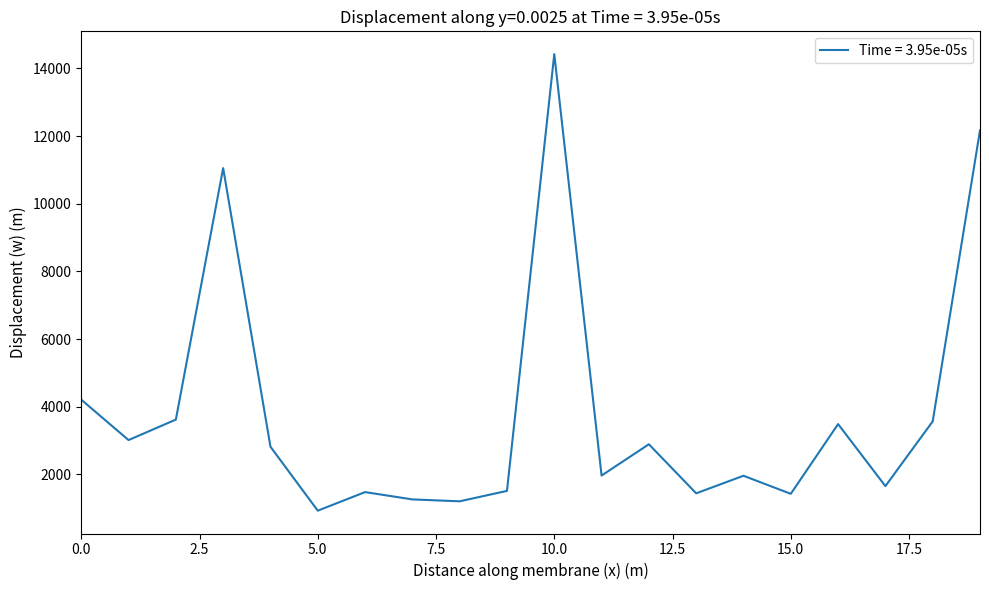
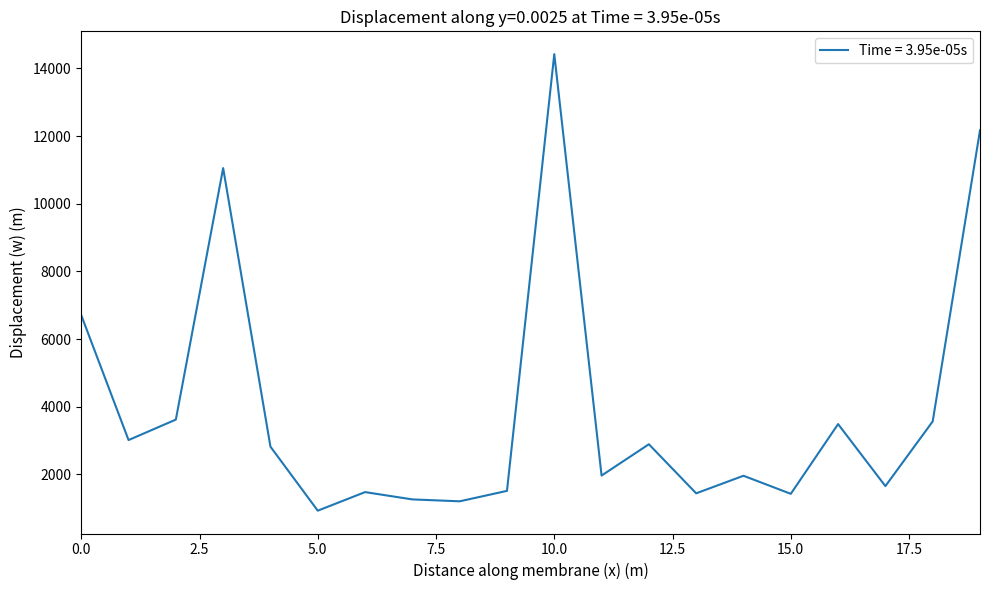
  {
-   "0.0": 4200,
+   "0.0": 6700,
    "5.0": 900,
    "10.0": 14400,
    "15.0": 1400
  }
